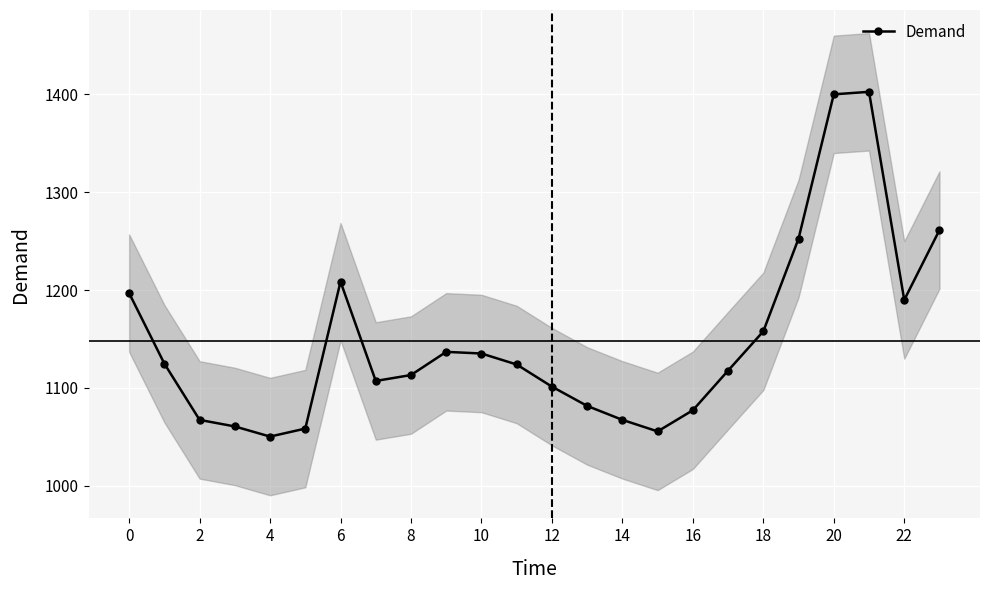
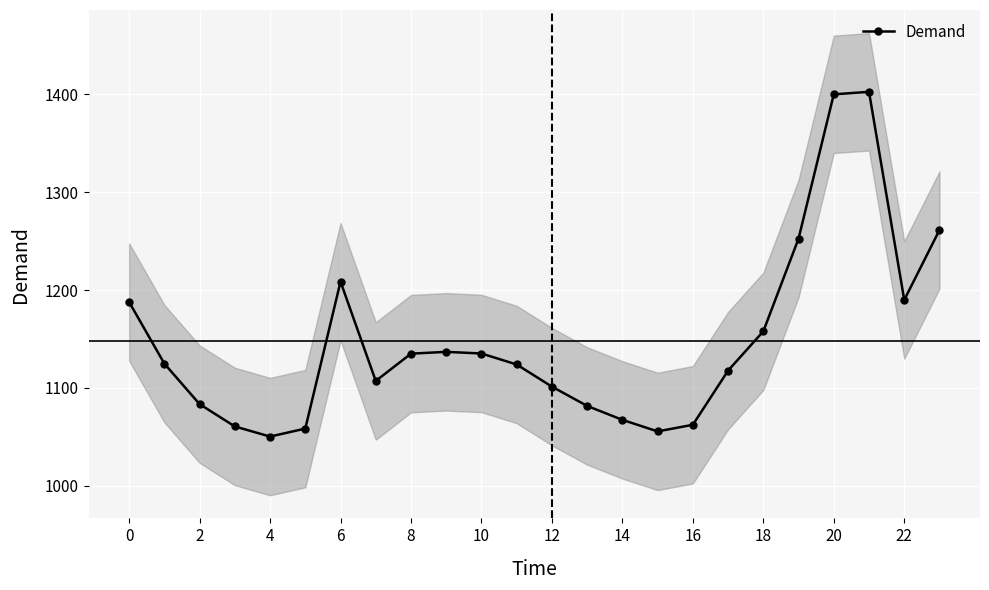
  {
    "Demand": {
-     "0": 1200,
-     "2": 1070,
+     "0": 1190,
+     "2": 1080,
      "4": 1050,
      "6": 1210,
-     "8": 1110,
+     "8": 1140,
      "10": 1140,
      "12": 1100,
      "14": 1070,
-     "16": 1080,
+     "16": 1060,
      "18": 1160,
      "20": 1400,
      "22": 1190
    }
  }
